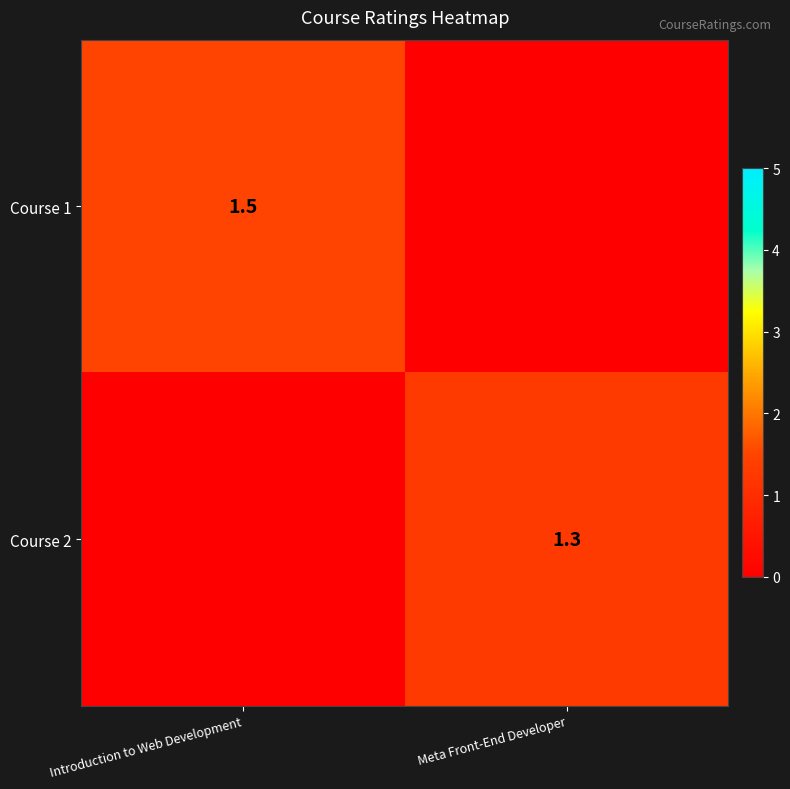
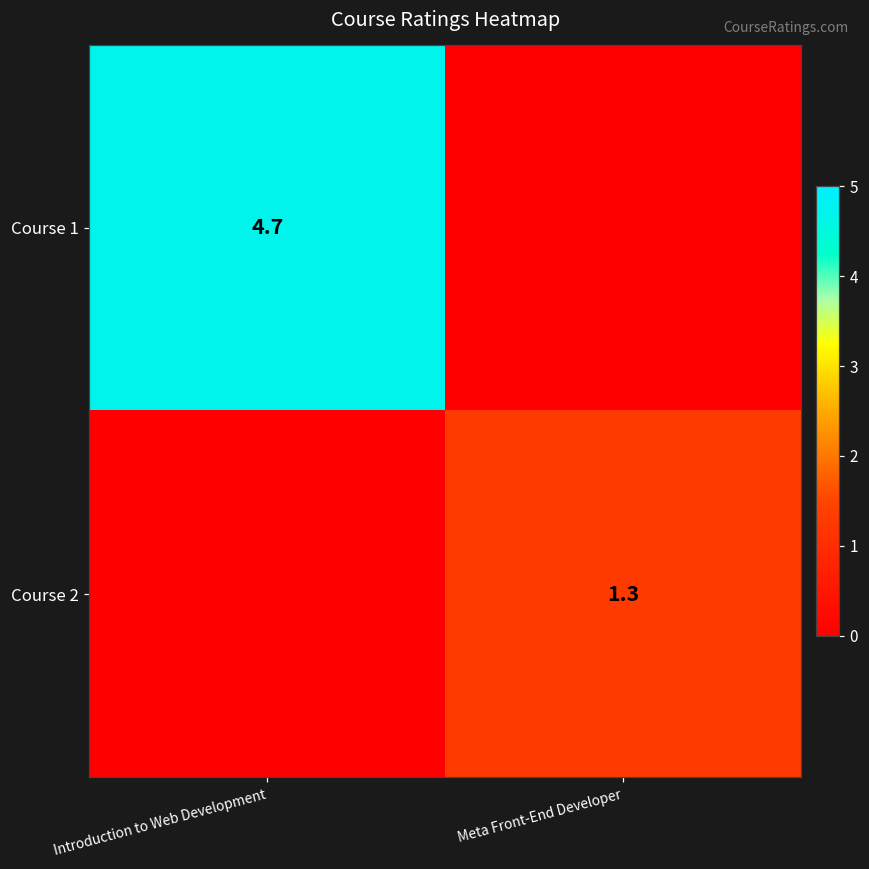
  {
    "Course 1": {
-     "Introduction to Web Development": 1.5
+     "Introduction to Web Development": 4.7
    },
    "Course 2": {
      "Meta Front-End Developer": 1.3
    }
  }
